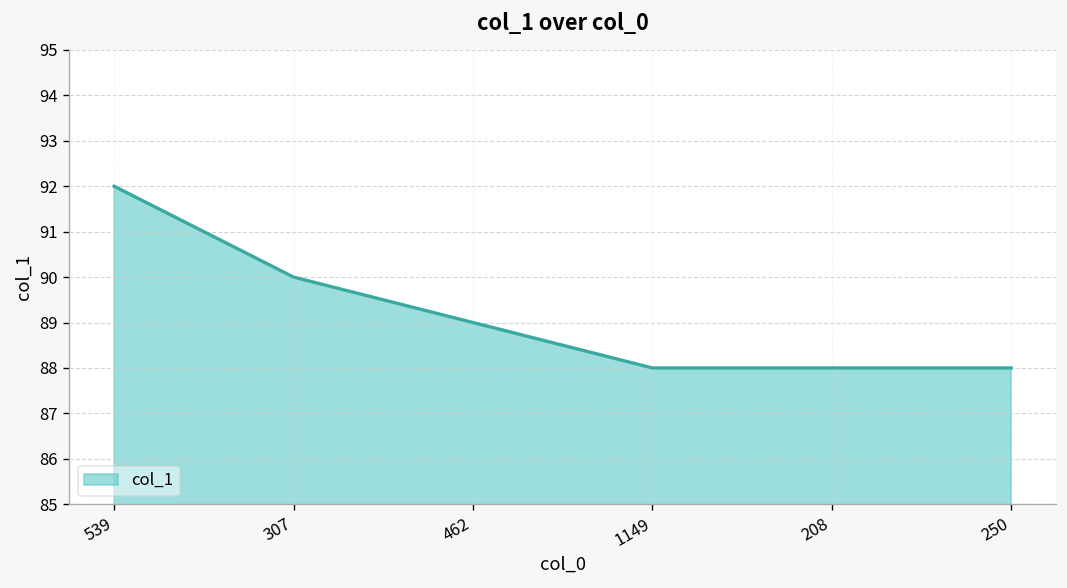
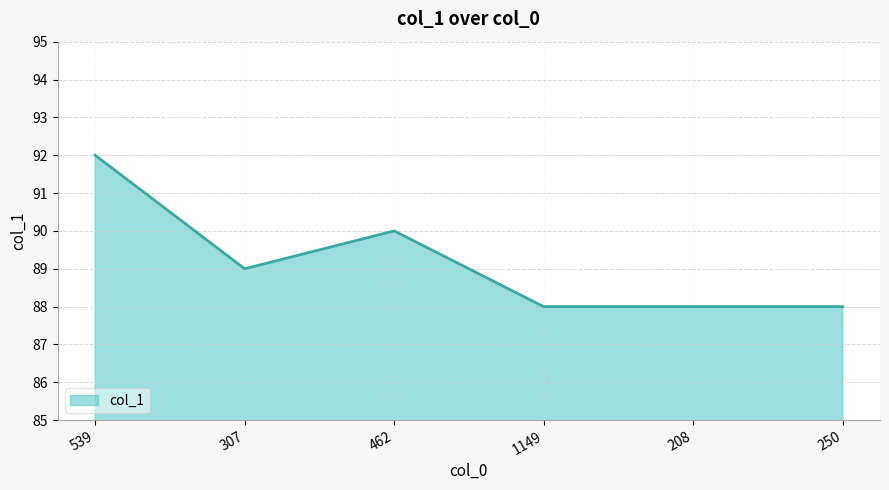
  {
    "539": 92,
-   "307": 90,
-   "462": 89,
+   "307": 89,
+   "462": 90,
    "1149": 88,
    "208": 88,
    "250": 88
  }
